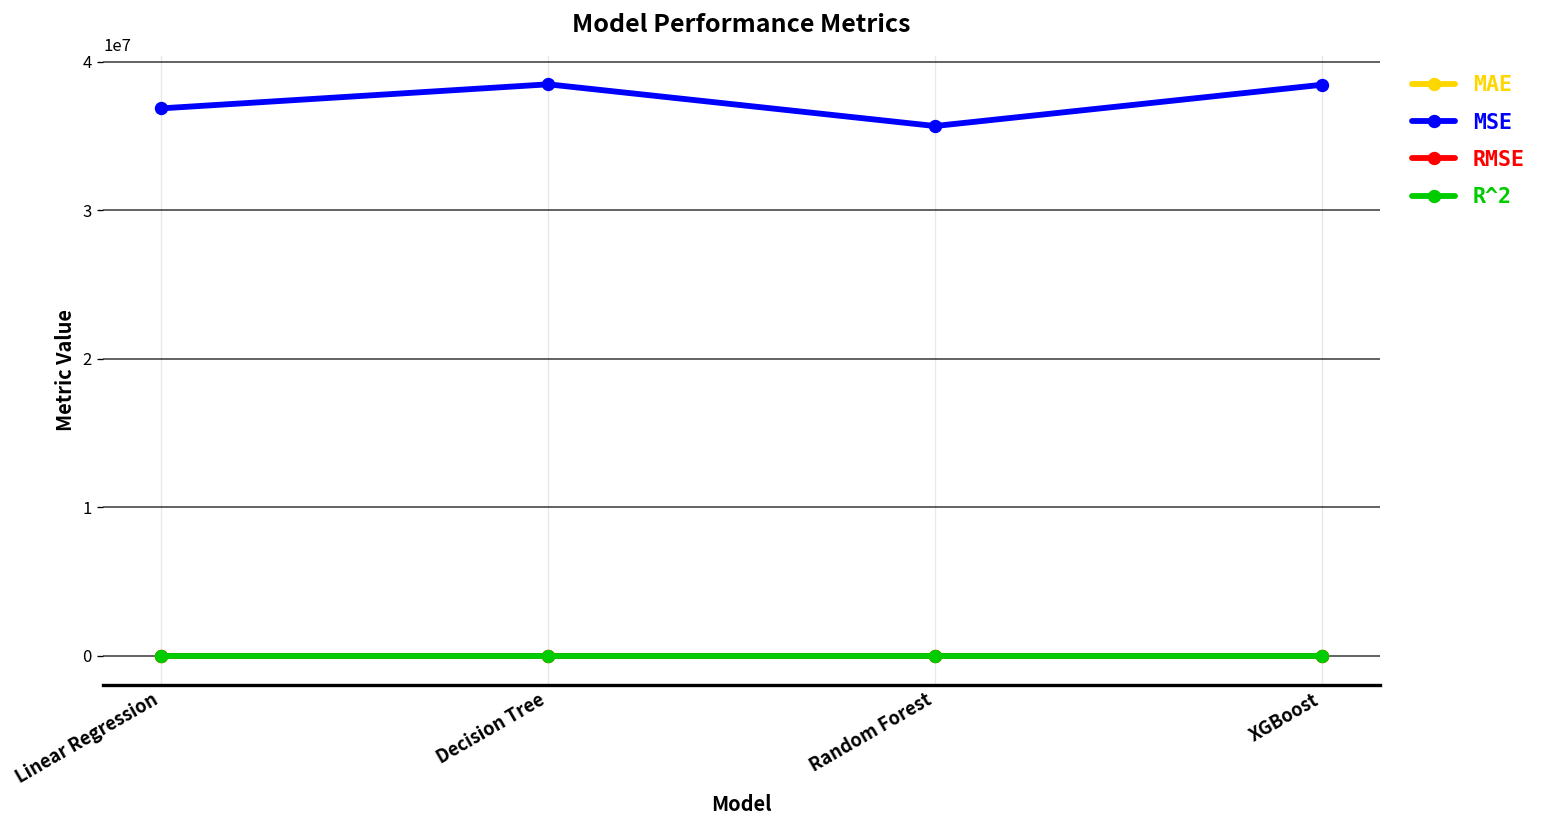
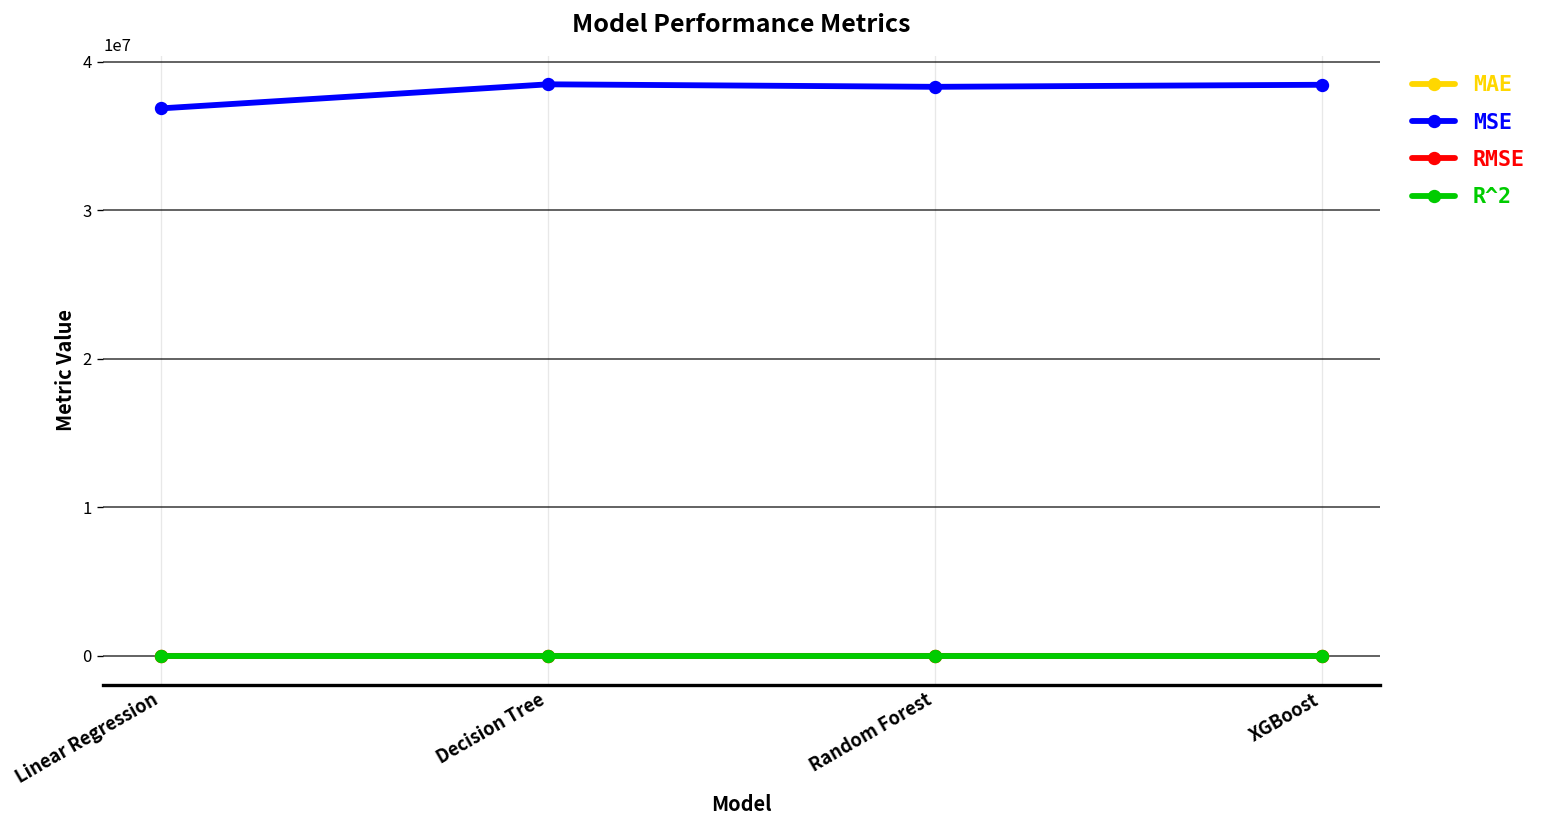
  {
    "R^2": {
      "Linear Regression": 0,
      "Decision Tree": 0,
      "Random Forest": 0,
      "XGBoost": 0
    },
    "MSE": {
      "Linear Regression": 36900000,
      "Decision Tree": 38500000,
-     "Random Forest": 35700000,
+     "Random Forest": 38300000,
      "XGBoost": 38500000
    }
  }
